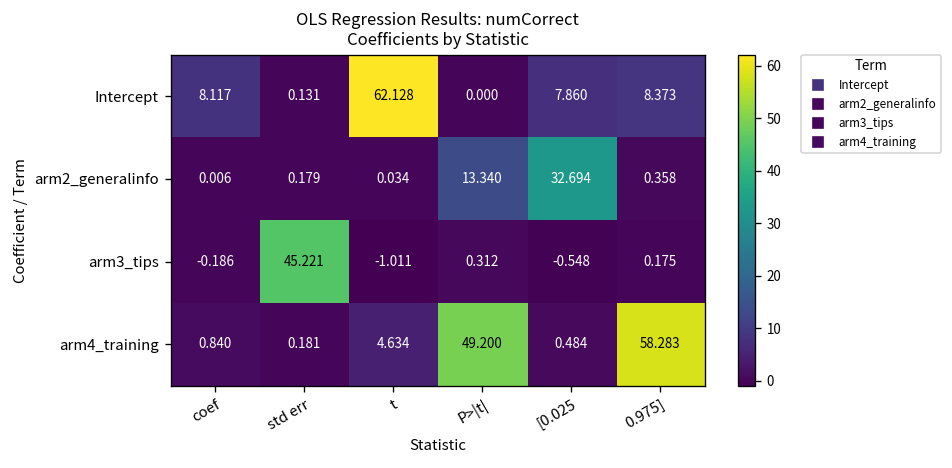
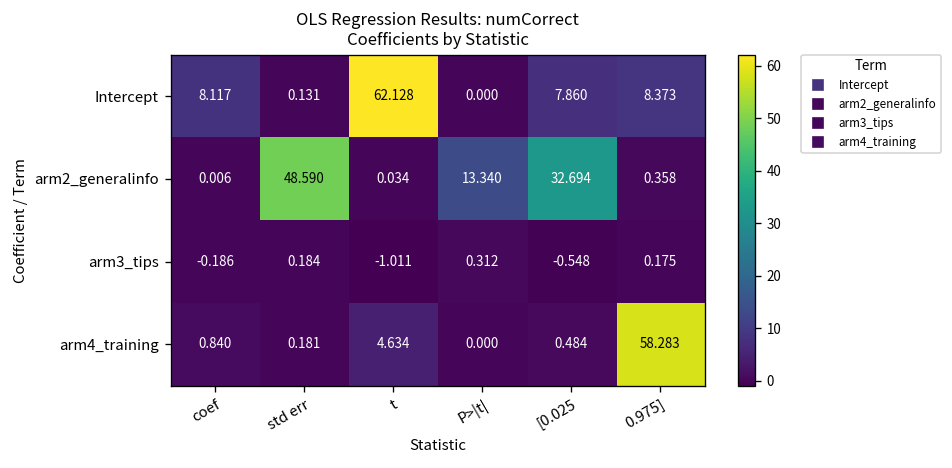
  {
    "Intercept": {
      "coef": 8.117,
      "std err": 0.131,
      "t": 62.128,
      "P>|t|": 0.000,
      "[0.025": 7.860,
      "0.975]": 8.373
    },
    "arm2_generalinfo": {
      "coef": 0.006,
-     "std err": 0.179,
+     "std err": 48.590,
      "t": 0.034,
      "P>|t|": 13.340,
      "[0.025": 32.694,
      "0.975]": 0.358
    },
    "arm3_tips": {
      "coef": -0.186,
-     "std err": 45.221,
+     "std err": 0.184,
      "t": -1.011,
      "P>|t|": 0.312,
      "[0.025": -0.548,
      "0.975]": 0.175
    },
    "arm4_training": {
      "coef": 0.840,
      "std err": 0.181,
      "t": 4.634,
-     "P>|t|": 49.200,
+     "P>|t|": 0.000,
      "[0.025": 0.484,
      "0.975]": 58.283
    }
  }
